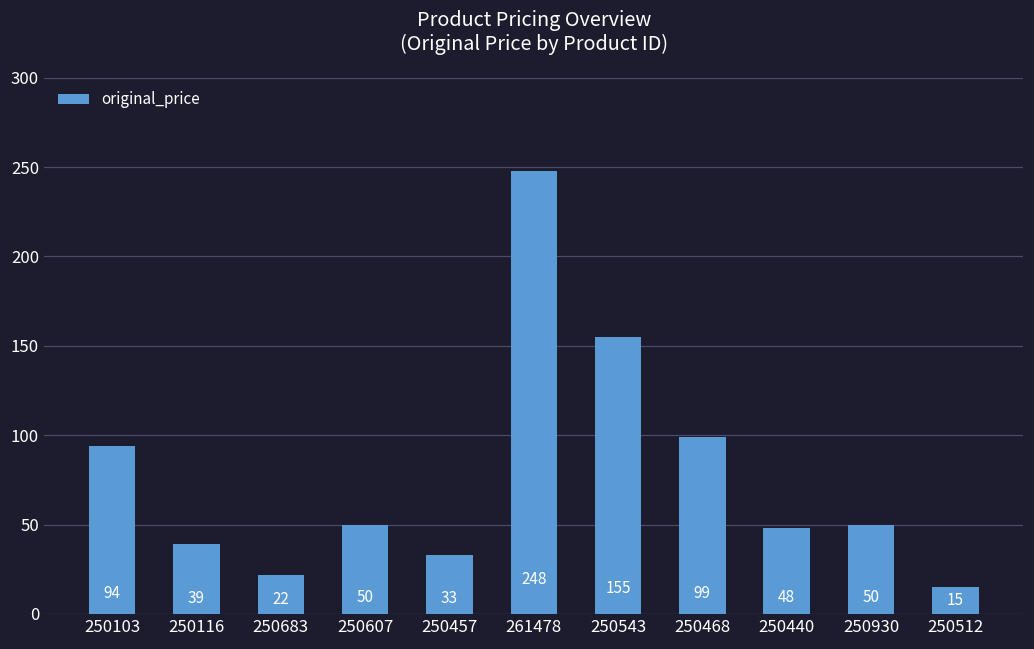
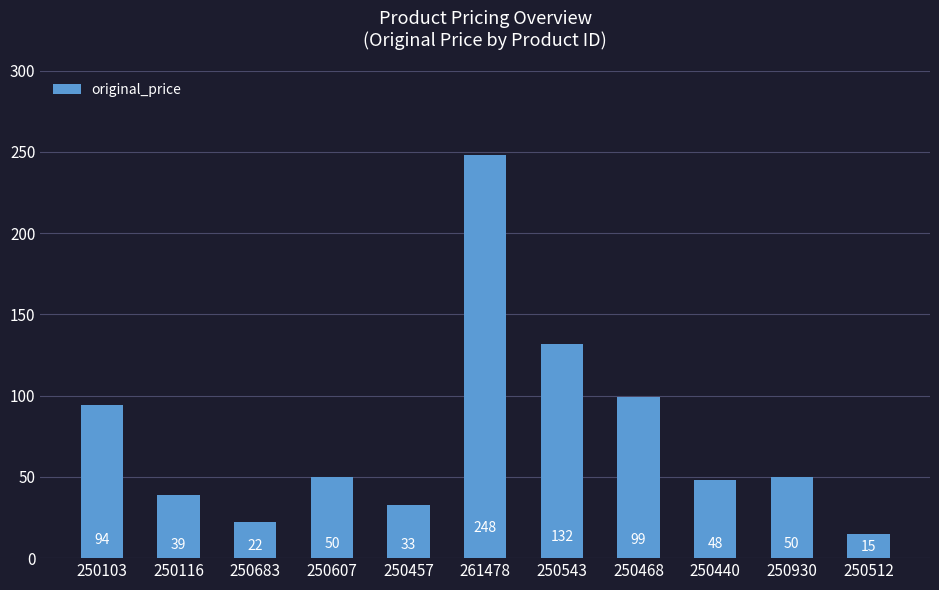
  {
    "250103": 94,
    "250116": 39,
    "250683": 22,
    "250607": 50,
    "250457": 33,
    "261478": 248,
-   "250543": 155,
+   "250543": 132,
    "250468": 99,
    "250440": 48,
    "250930": 50,
    "250512": 15
  }
